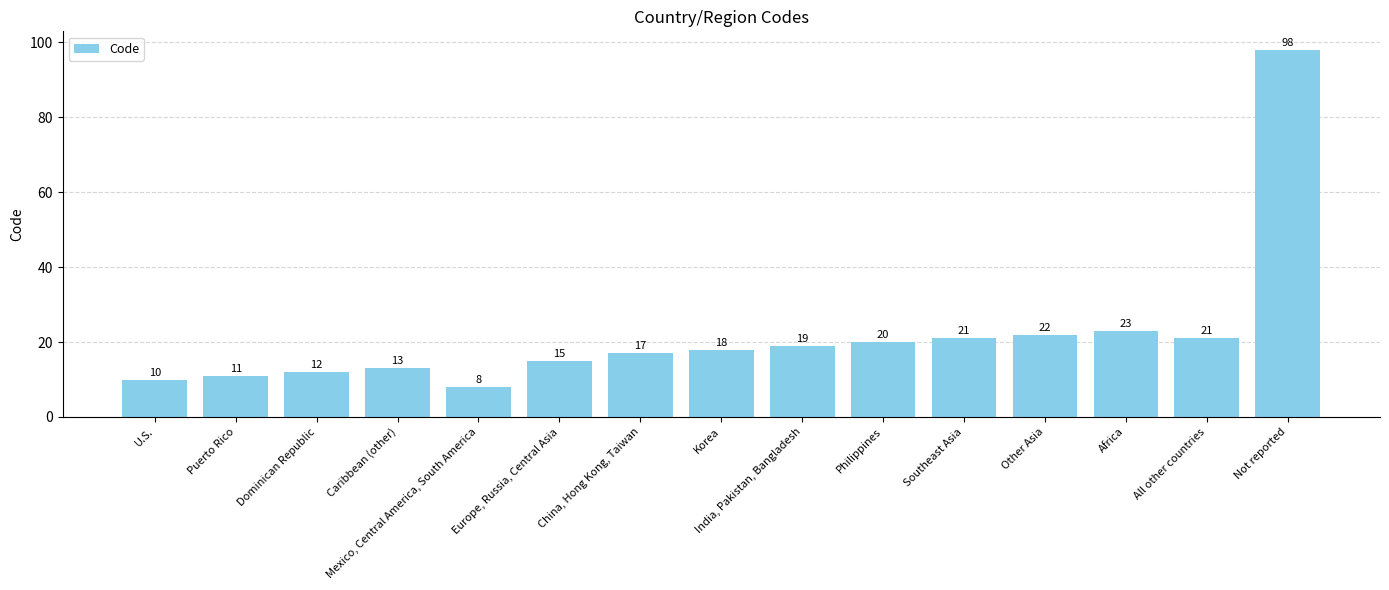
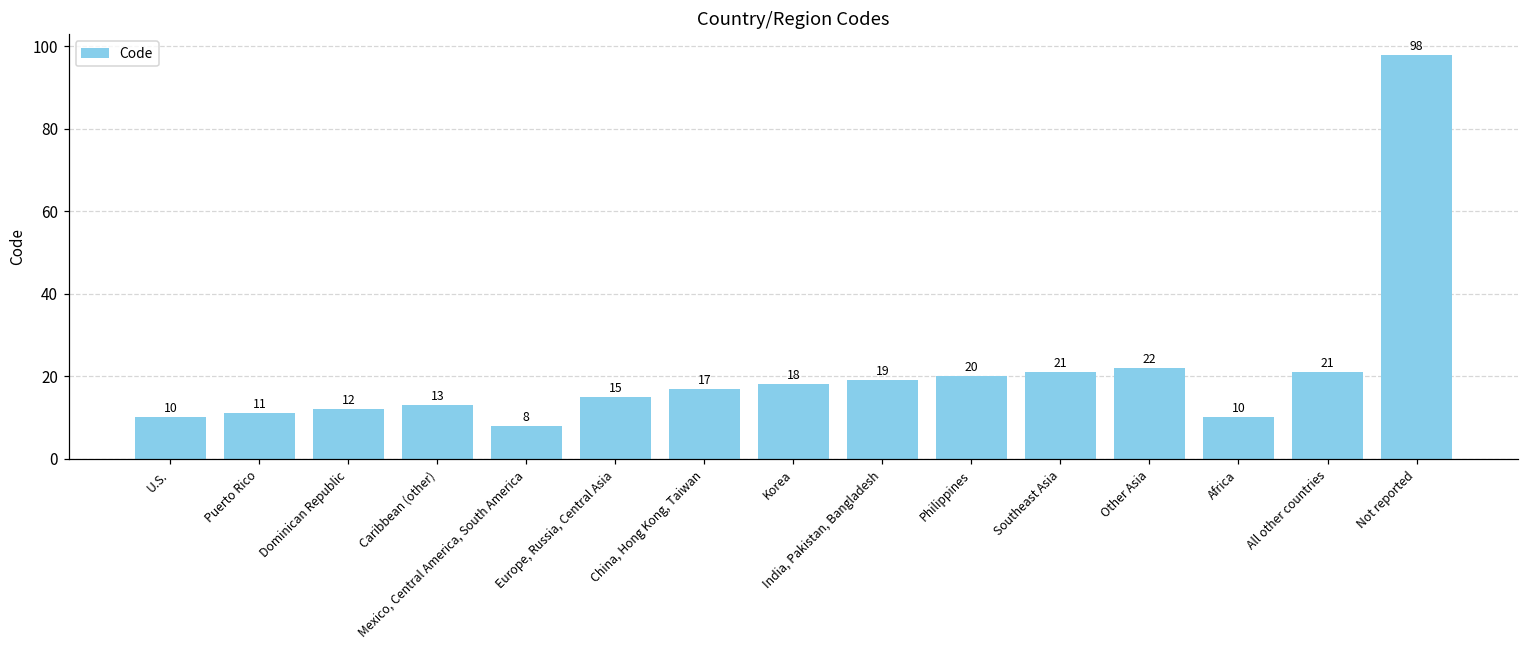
  {
    "U.S.": 10,
    "Puerto Rico": 11,
    "Dominican Republic": 12,
    "Caribbean (other)": 13,
    "Mexico, Central America, South America": 8,
    "Europe, Russia, Central Asia": 15,
    "China, Hong Kong, Taiwan": 17,
    "Korea": 18,
    "India, Pakistan, Bangladesh": 19,
    "Philippines": 20,
    "Southeast Asia": 21,
    "Other Asia": 22,
-   "Africa": 23,
+   "Africa": 10,
    "All other countries": 21,
    "Not reported": 98
  }
